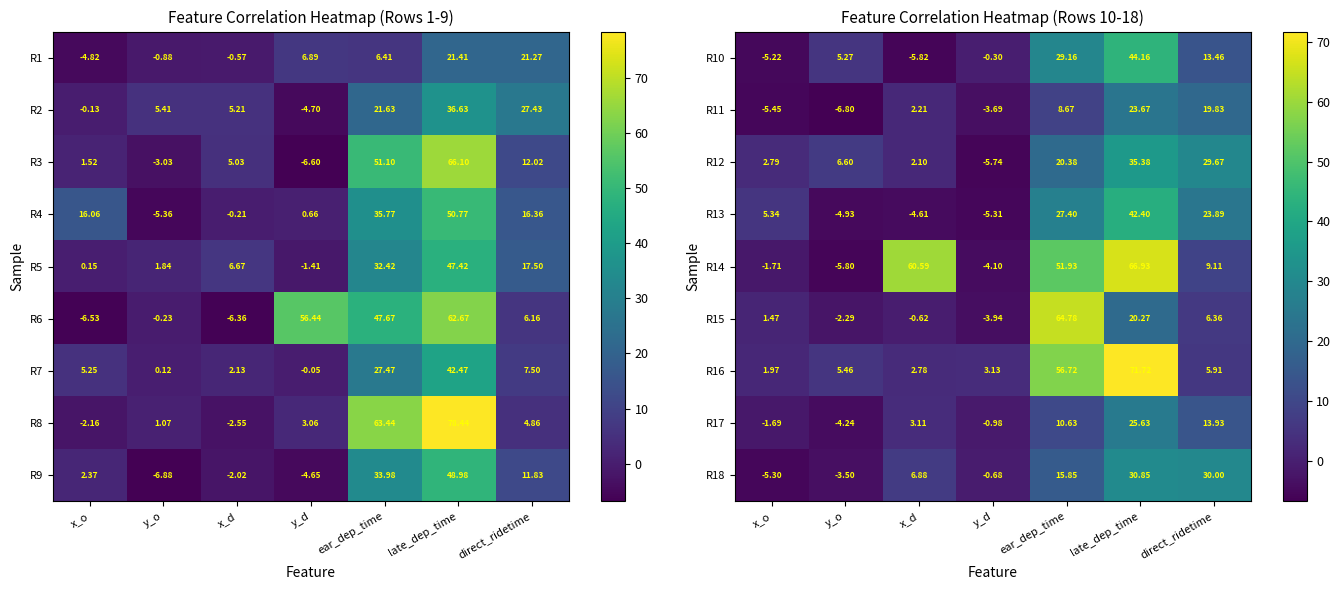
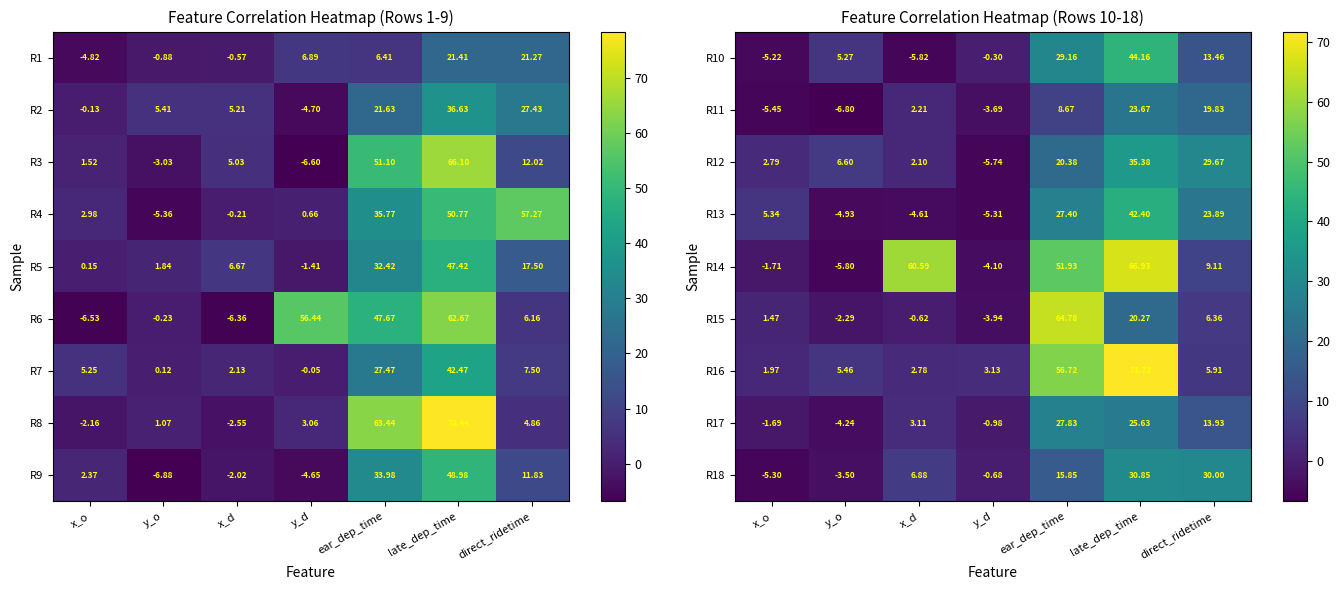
  {
    "Feature Correlation Heatmap (Rows 1-9)": {
      "R1": {
        "x_o": -4.82,
        "y_o": -0.88,
        "x_d": -0.57,
        "y_d": 6.89,
        "ear_dep_time": 6.41,
        "late_dep_time": 21.41,
        "direct_ridetime": 21.27
      },
      "R2": {
        "x_o": -0.13,
        "y_o": 5.41,
        "x_d": 5.21,
        "y_d": -4.70,
        "ear_dep_time": 21.63,
        "late_dep_time": 36.63,
        "direct_ridetime": 27.43
      },
      "R3": {
        "x_o": 1.52,
        "y_o": -3.03,
        "x_d": 5.03,
        "y_d": -6.60,
        "ear_dep_time": 51.10,
        "late_dep_time": 66.10,
        "direct_ridetime": 12.02
      },
      "R4": {
-       "x_o": 16.06,
+       "x_o": 2.98,
        "y_o": -5.36,
        "x_d": -0.21,
        "y_d": 0.66,
        "ear_dep_time": 35.77,
        "late_dep_time": 50.77,
-       "direct_ridetime": 16.36
+       "direct_ridetime": 57.27
      },
      "R5": {
        "x_o": 0.15,
        "y_o": 1.84,
        "x_d": 6.67,
        "y_d": -1.41,
        "ear_dep_time": 32.42,
        "late_dep_time": 47.42,
        "direct_ridetime": 17.50
      },
      "R6": {
        "x_o": -6.53,
        "y_o": -0.23,
        "x_d": -6.36,
        "y_d": 56.44,
        "ear_dep_time": 47.67,
        "late_dep_time": 62.67,
        "direct_ridetime": 6.16
      },
      "R7": {
        "x_o": 5.25,
        "y_o": 0.12,
        "x_d": 2.13,
        "y_d": -0.05,
        "ear_dep_time": 27.47,
        "late_dep_time": 42.47,
        "direct_ridetime": 7.50
      },
      "R8": {
        "x_o": -2.16,
        "y_o": 1.07,
        "x_d": -2.55,
        "y_d": 3.06,
        "ear_dep_time": 63.44,
        "direct_ridetime": 4.86
      },
      "R9": {
        "x_o": 2.37,
        "y_o": -6.88,
        "x_d": -2.02,
        "y_d": -4.65,
        "ear_dep_time": 33.98,
        "late_dep_time": 48.98,
        "direct_ridetime": 11.83
      }
    },
    "Feature Correlation Heatmap (Rows 10-18)": {
      "R10": {
        "x_o": -5.22,
        "y_o": 5.27,
        "x_d": -5.82,
        "y_d": -0.30,
        "ear_dep_time": 29.16,
        "late_dep_time": 44.16,
        "direct_ridetime": 13.46
      },
      "R11": {
        "x_o": -5.45,
        "y_o": -6.80,
        "x_d": 2.21,
        "y_d": -3.69,
        "ear_dep_time": 8.67,
        "late_dep_time": 23.67,
        "direct_ridetime": 19.83
      },
      "R12": {
        "x_o": 2.79,
        "y_o": 6.60,
        "x_d": 2.10,
        "y_d": -5.74,
        "ear_dep_time": 20.38,
        "late_dep_time": 35.38,
        "direct_ridetime": 29.67
      },
      "R13": {
        "x_o": 5.34,
        "y_o": -4.93,
        "x_d": -4.61,
        "y_d": -5.31,
        "ear_dep_time": 27.40,
        "late_dep_time": 42.40,
        "direct_ridetime": 23.89
      },
      "R14": {
        "x_o": -1.71,
        "y_o": -5.80,
        "x_d": 60.59,
        "y_d": -4.10,
        "ear_dep_time": 51.93,
        "direct_ridetime": 9.11
      },
      "R15": {
        "x_o": 1.47,
        "y_o": -2.29,
        "x_d": -0.62,
        "y_d": -3.94,
        "ear_dep_time": 64.78,
        "late_dep_time": 20.27,
        "direct_ridetime": 6.36
      },
      "R16": {
        "x_o": 1.97,
        "y_o": 5.46,
        "x_d": 2.78,
        "y_d": 3.13,
        "ear_dep_time": 56.72,
        "direct_ridetime": 5.91
      },
      "R17": {
        "x_o": -1.69,
        "y_o": -4.24,
        "x_d": 3.11,
        "y_d": -0.98,
-       "ear_dep_time": 10.63,
+       "ear_dep_time": 27.83,
        "late_dep_time": 25.63,
        "direct_ridetime": 13.93
      },
      "R18": {
        "x_o": -5.30,
        "y_o": -3.50,
        "x_d": 6.88,
        "y_d": -0.68,
        "ear_dep_time": 15.85,
        "late_dep_time": 30.85,
        "direct_ridetime": 30.00
      }
    }
  }
